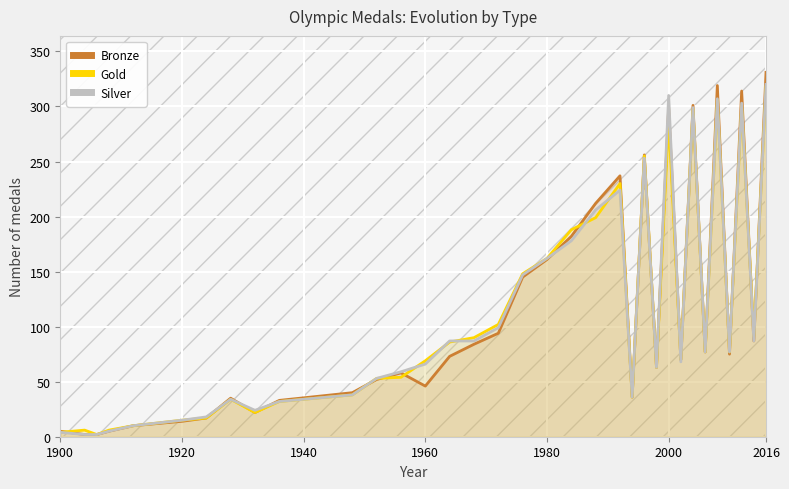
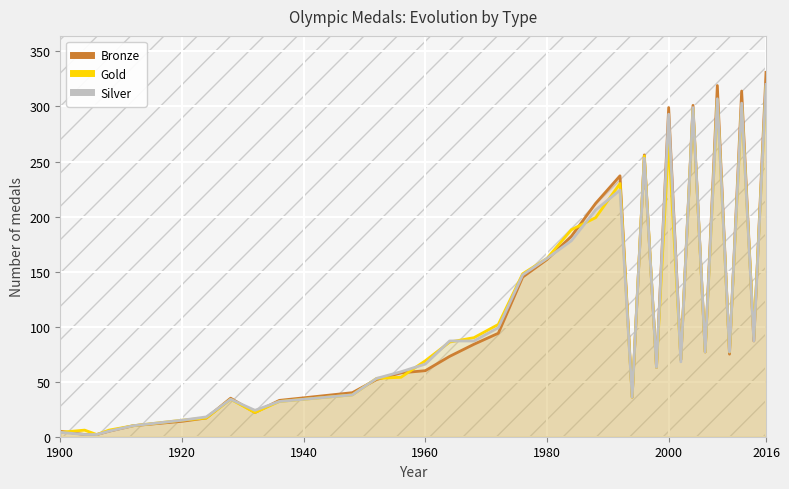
  {
    "Bronze": {
-     "1960": 46,
+     "1960": 60,
      "2000": 299,
      "2016": 331
    },
    "Gold": {
      "1960": 69,
-     "2000": 288
+     "2000": 269
    },
    "Silver": {
      "1960": 66,
-     "2000": 310
+     "2000": 293
    }
  }
